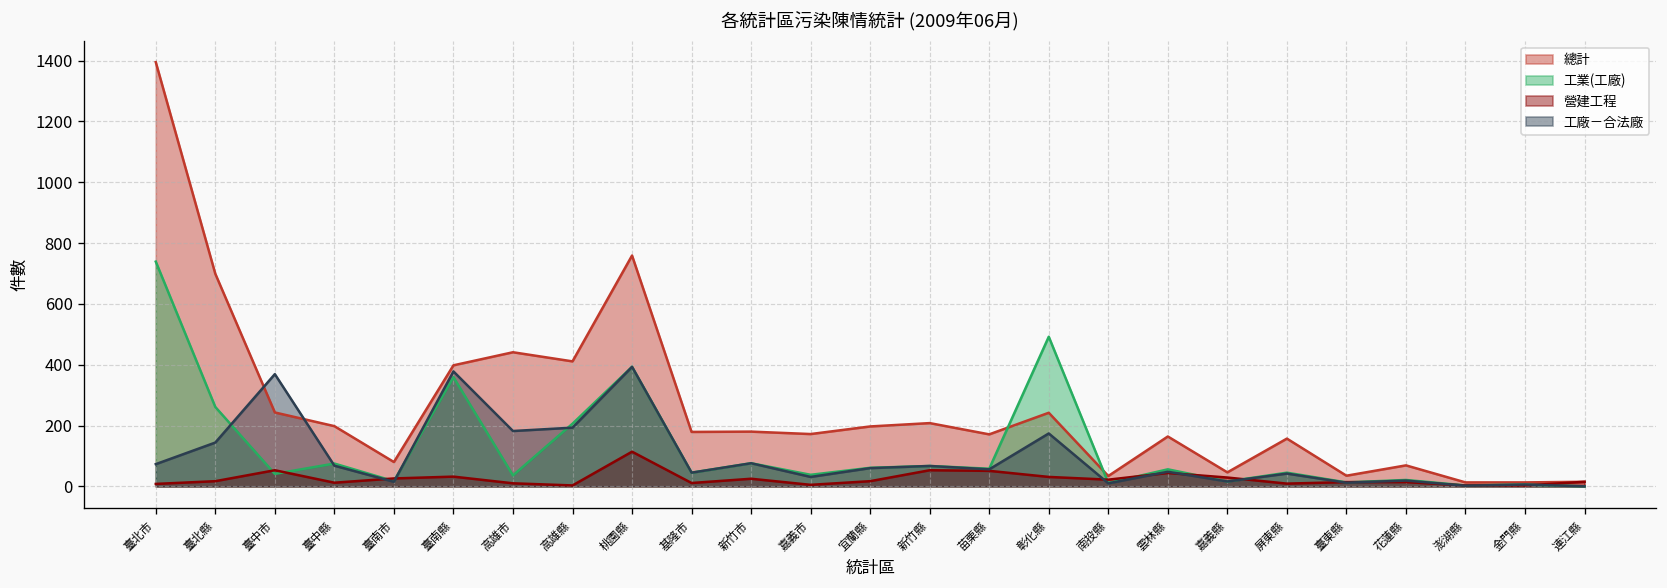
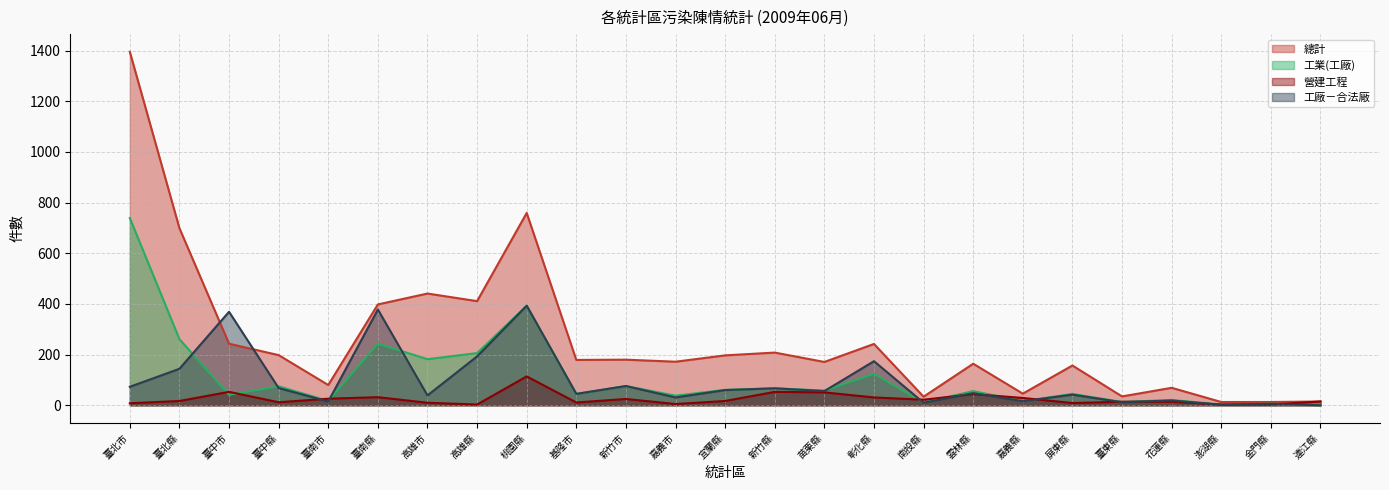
  {
    "工業(工廠)": {
      "臺北市": 740,
      "臺北縣": 260,
      "臺中市": 40,
-     "臺南縣": 360,
-     "高雄市": 40,
+     "臺南縣": 240,
+     "高雄市": 180,
      "高雄縣": 210,
-     "彰化縣": 490
+     "彰化縣": 120
    },
    "工廠－合法廠": {
      "臺北市": 70,
      "臺北縣": 140,
      "臺中市": 370,
      "臺南縣": 380,
-     "高雄市": 180,
+     "高雄市": 40,
      "高雄縣": 190,
      "彰化縣": 170
    }
  }
